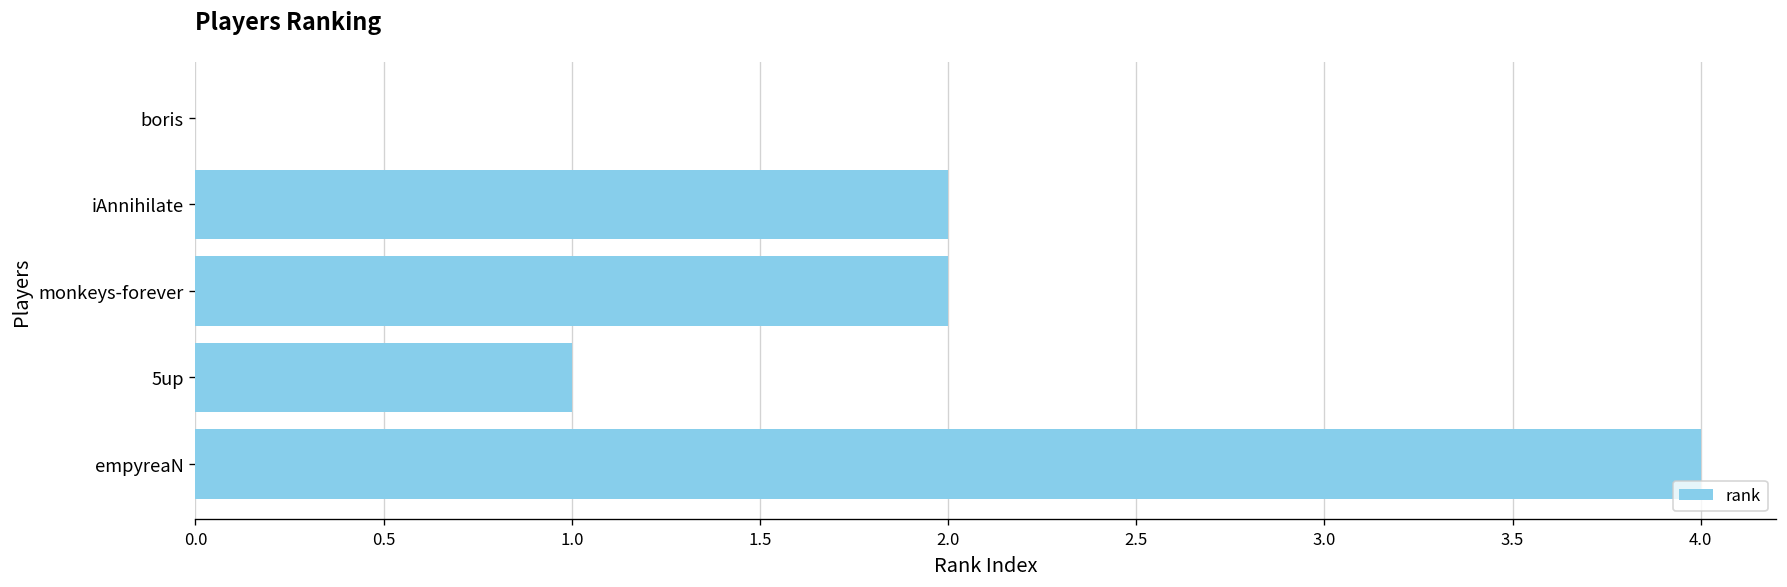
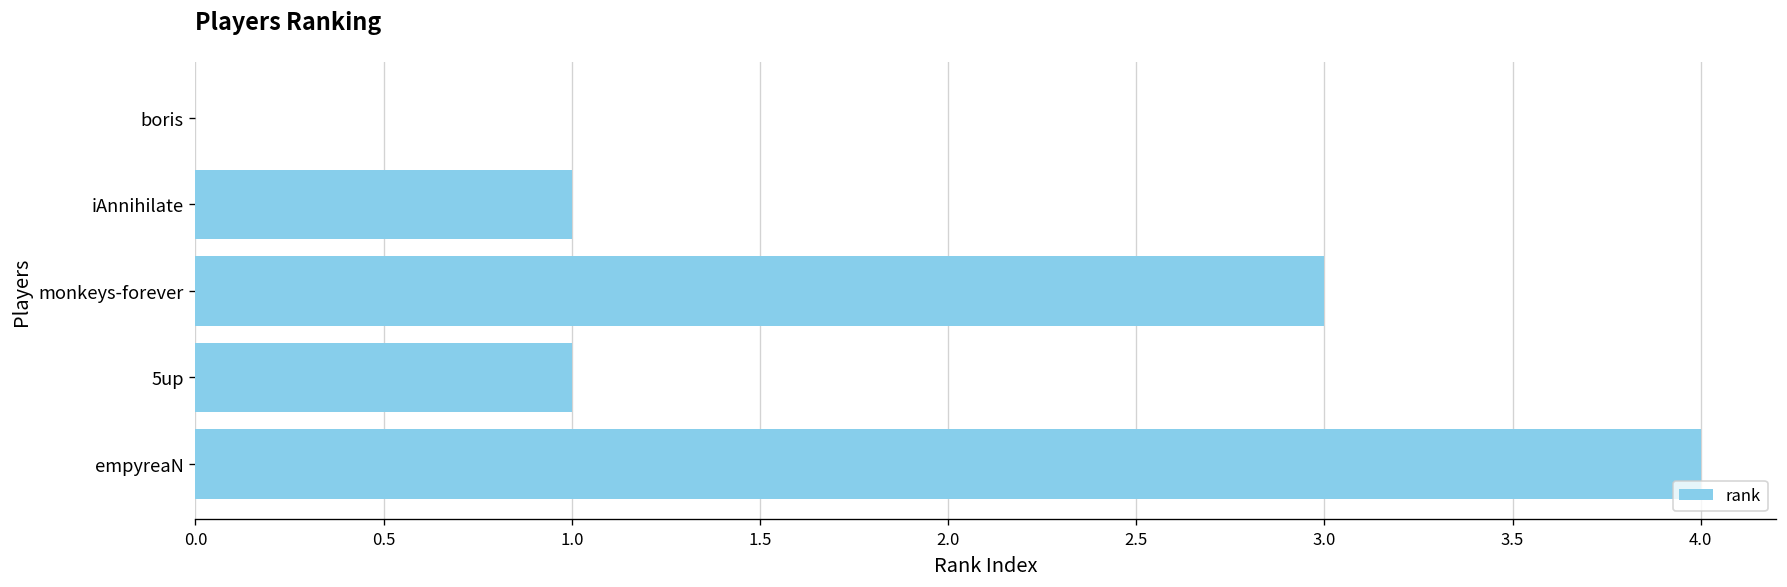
  {
    "boris": 0.00,
-   "iAnnihilate": 2.00,
-   "monkeys-forever": 2.00,
+   "iAnnihilate": 1.00,
+   "monkeys-forever": 3.00,
    "5up": 1.00,
    "empyreaN": 4.00
  }
